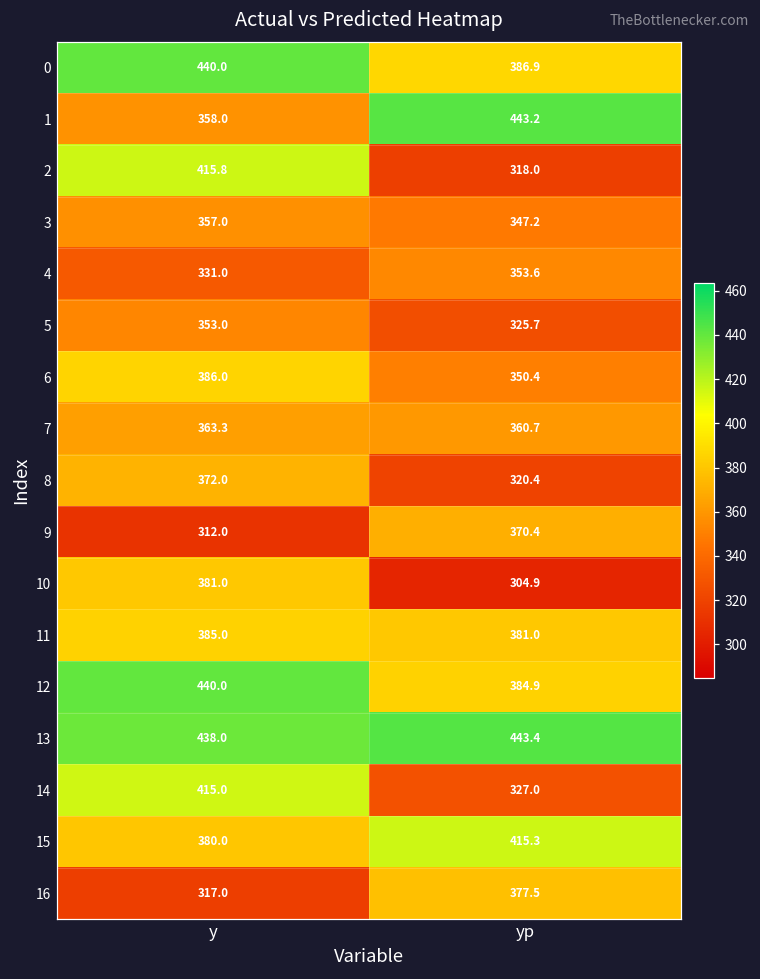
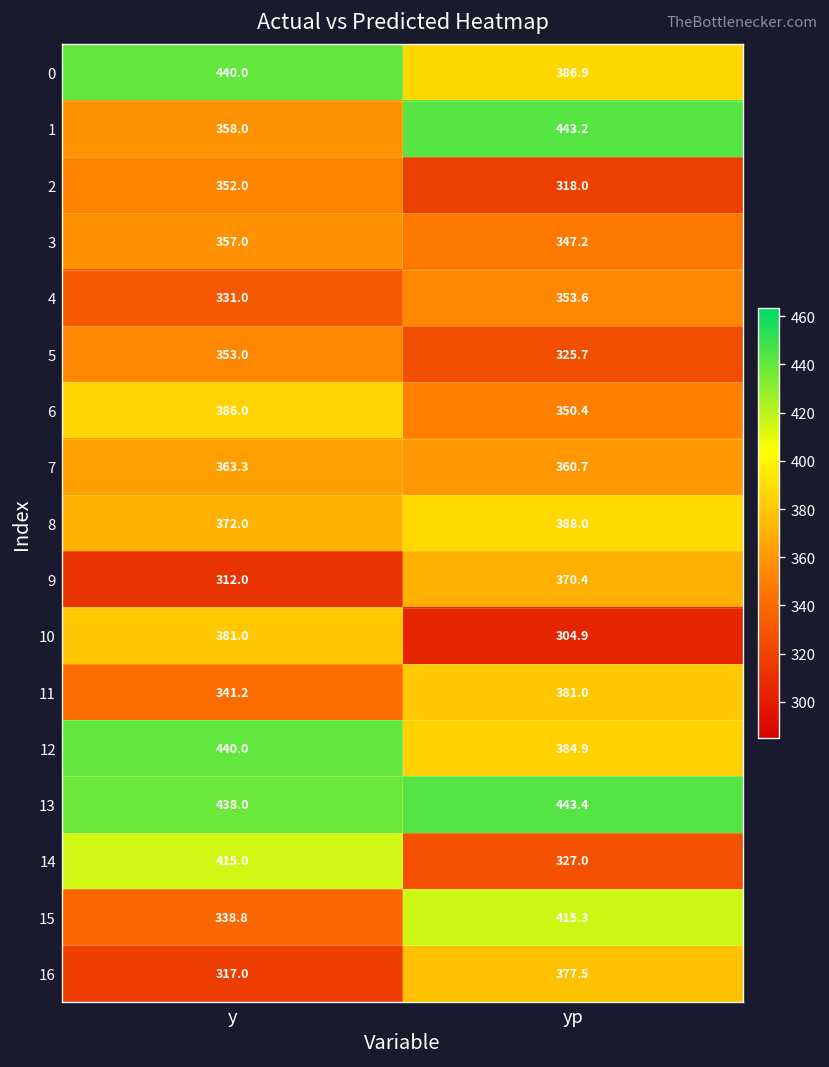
  {
    "0": {
      "y": 440.0,
      "yp": 386.9
    },
    "1": {
      "y": 358.0,
      "yp": 443.2
    },
    "2": {
-     "y": 415.8,
+     "y": 352.0,
      "yp": 318.0
    },
    "3": {
      "y": 357.0,
      "yp": 347.2
    },
    "4": {
      "y": 331.0,
      "yp": 353.6
    },
    "5": {
      "y": 353.0,
      "yp": 325.7
    },
    "6": {
      "y": 386.0,
      "yp": 350.4
    },
    "7": {
      "y": 363.3,
      "yp": 360.7
    },
    "8": {
      "y": 372.0,
-     "yp": 320.4
+     "yp": 388.0
    },
    "9": {
      "y": 312.0,
      "yp": 370.4
    },
    "10": {
      "y": 381.0,
      "yp": 304.9
    },
    "11": {
-     "y": 385.0,
+     "y": 341.2,
      "yp": 381.0
    },
    "12": {
      "y": 440.0,
      "yp": 384.9
    },
    "13": {
      "y": 438.0,
      "yp": 443.4
    },
    "14": {
      "y": 415.0,
      "yp": 327.0
    },
    "15": {
-     "y": 380.0,
+     "y": 338.8,
      "yp": 415.3
    },
    "16": {
      "y": 317.0,
      "yp": 377.5
    }
  }
